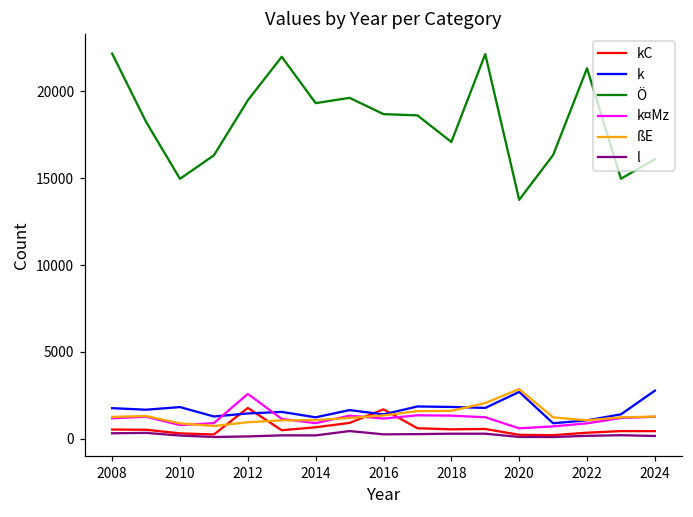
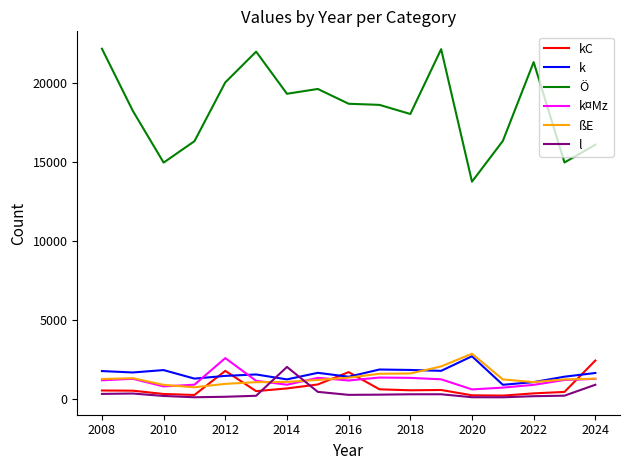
  {
    "kC": {
      "2008": 500,
      "2012": 1800,
      "2014": 700,
      "2016": 1700,
      "2018": 500,
      "2022": 400,
-     "2024": 400
+     "2024": 2400
    },
    "k": {
      "2008": 1800,
      "2010": 1800,
      "2012": 1500,
      "2018": 1800,
      "2020": 2700,
-     "2024": 2800
+     "2024": 1600
    },
    "Ö": {
      "2008": 22200,
      "2010": 15000,
-     "2012": 19500,
+     "2012": 20000,
      "2014": 19300,
      "2016": 18700,
-     "2018": 17100,
+     "2018": 18000,
      "2020": 13800,
      "2022": 21300
    },
    "k¤Mz": {
      "2012": 2600,
      "2014": 900,
      "2016": 1200,
      "2018": 1300,
      "2020": 600,
      "2022": 900
    },
    "ßE": {
      "2012": 1000,
      "2018": 1600,
      "2020": 2900
    },
    "l": {
      "2008": 300,
      "2012": 100,
-     "2014": 200,
+     "2014": 2000,
      "2016": 300,
      "2018": 300,
      "2022": 200,
-     "2024": 200
+     "2024": 900
    }
  }
